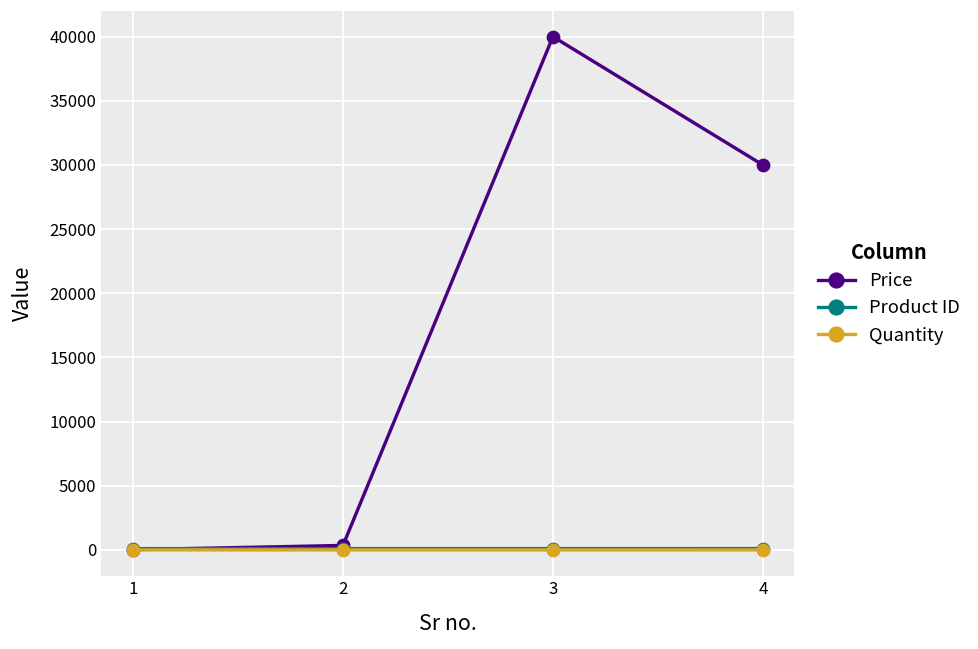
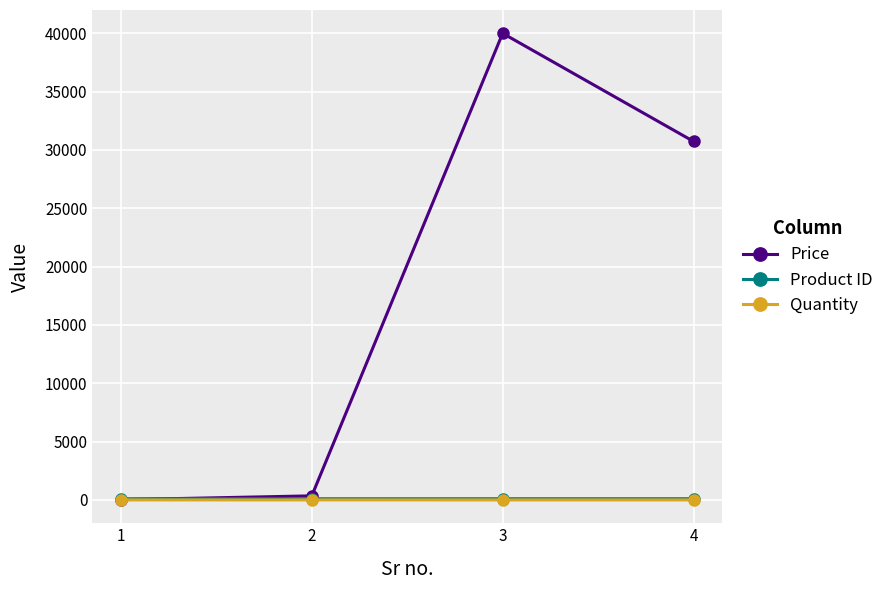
  {
    "Price": {
      "2": 400,
      "3": 40000,
-     "4": 30000
+     "4": 30700
    }
  }
